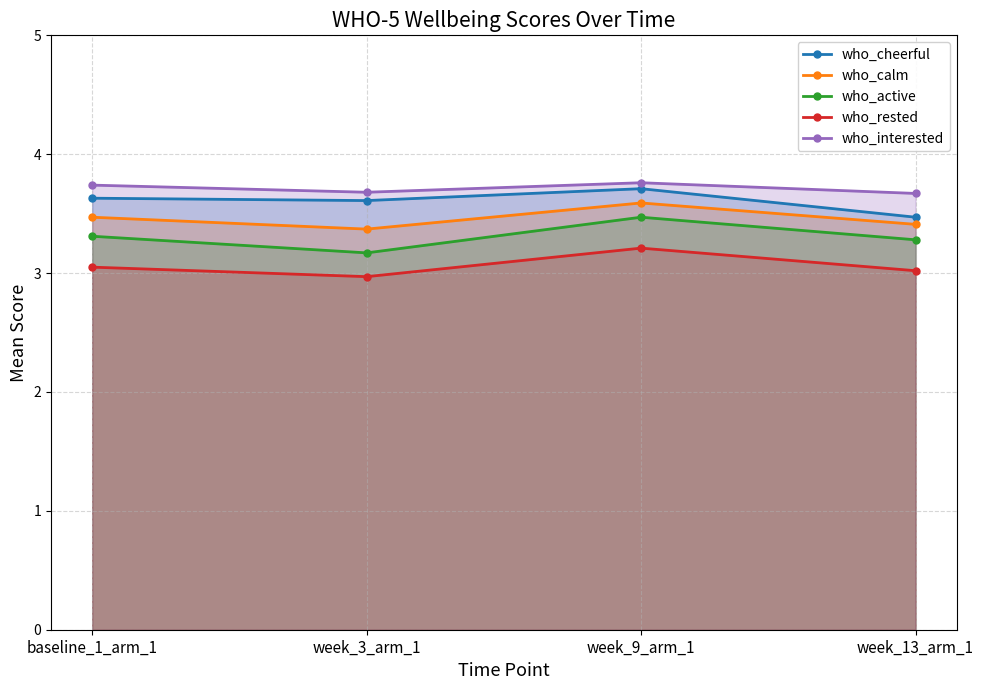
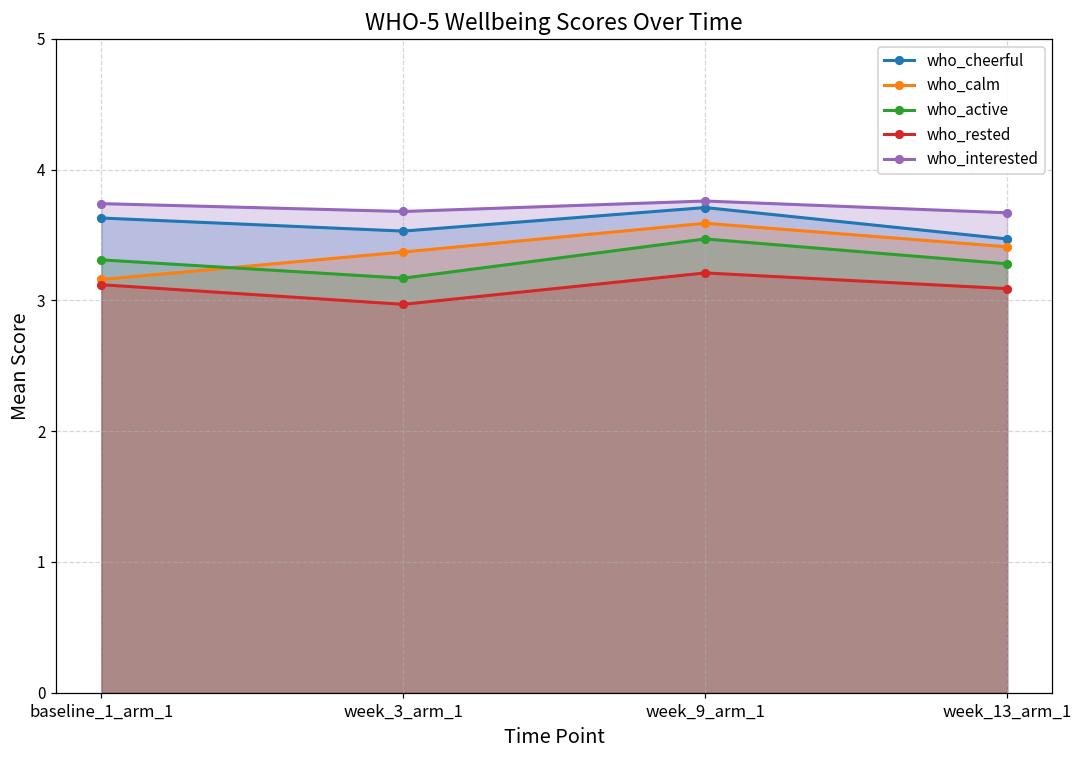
  {
    "who_cheerful": {
      "baseline_1_arm_1": 3.63,
-     "week_3_arm_1": 3.61,
+     "week_3_arm_1": 3.53,
      "week_9_arm_1": 3.71,
      "week_13_arm_1": 3.47
    },
    "who_calm": {
-     "baseline_1_arm_1": 3.47,
+     "baseline_1_arm_1": 3.16,
      "week_3_arm_1": 3.37,
      "week_9_arm_1": 3.59,
      "week_13_arm_1": 3.41
    },
    "who_active": {
      "baseline_1_arm_1": 3.31,
      "week_3_arm_1": 3.17,
      "week_9_arm_1": 3.47,
      "week_13_arm_1": 3.28
    },
    "who_rested": {
-     "baseline_1_arm_1": 3.05,
+     "baseline_1_arm_1": 3.12,
      "week_3_arm_1": 2.97,
      "week_9_arm_1": 3.21,
-     "week_13_arm_1": 3.02
+     "week_13_arm_1": 3.09
    },
    "who_interested": {
      "baseline_1_arm_1": 3.74,
      "week_3_arm_1": 3.68,
      "week_9_arm_1": 3.76,
      "week_13_arm_1": 3.67
    }
  }
